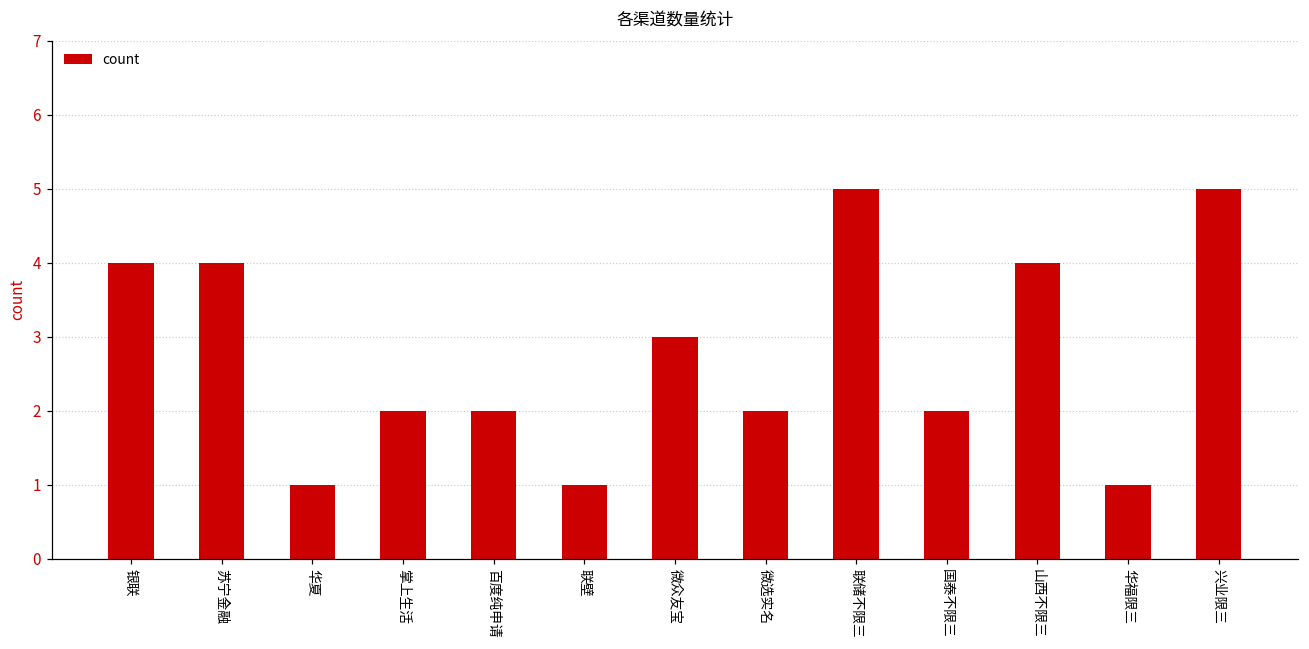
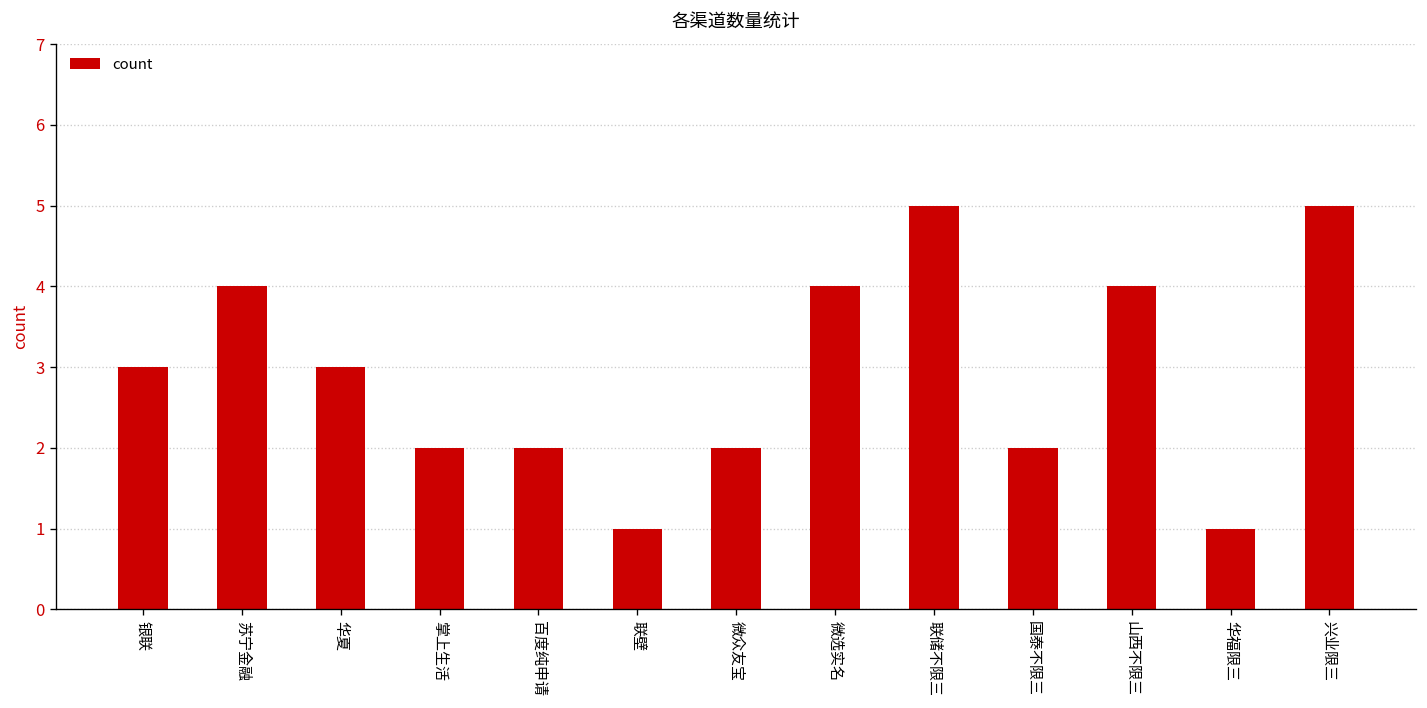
  {
-   "银联": 4,
+   "银联": 3,
    "苏宁金融": 4,
-   "华夏": 1,
+   "华夏": 3,
    "掌上生活": 2,
    "百度纯申请": 2,
    "联壁": 1,
-   "微众友宝": 3,
-   "微选实名": 2,
+   "微众友宝": 2,
+   "微选实名": 4,
    "联储不限三": 5,
    "国泰不限三": 2,
    "山西不限三": 4,
    "华福限三": 1,
    "兴业限三": 5
  }
